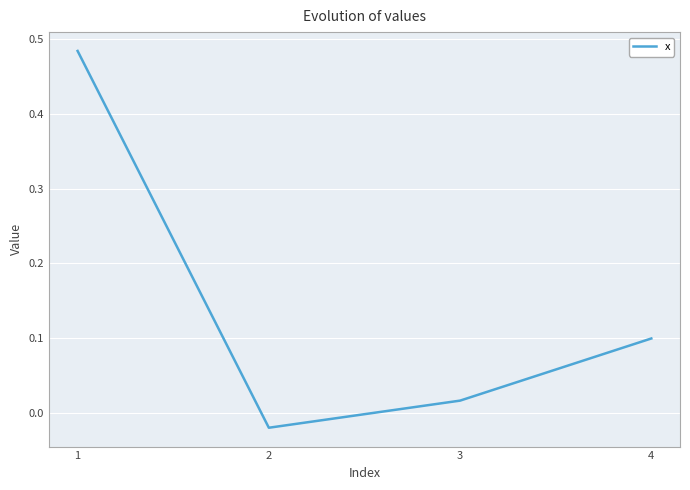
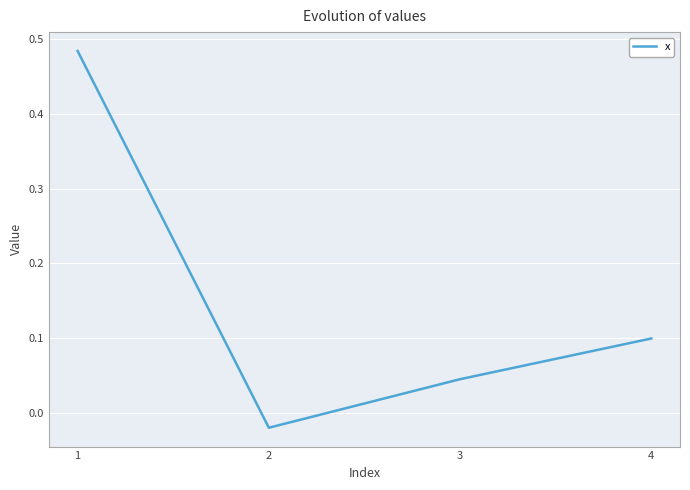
  {
    "1": 0.48,
    "2": -0.02,
-   "3": 0.02,
+   "3": 0.05,
    "4": 0.10
  }
